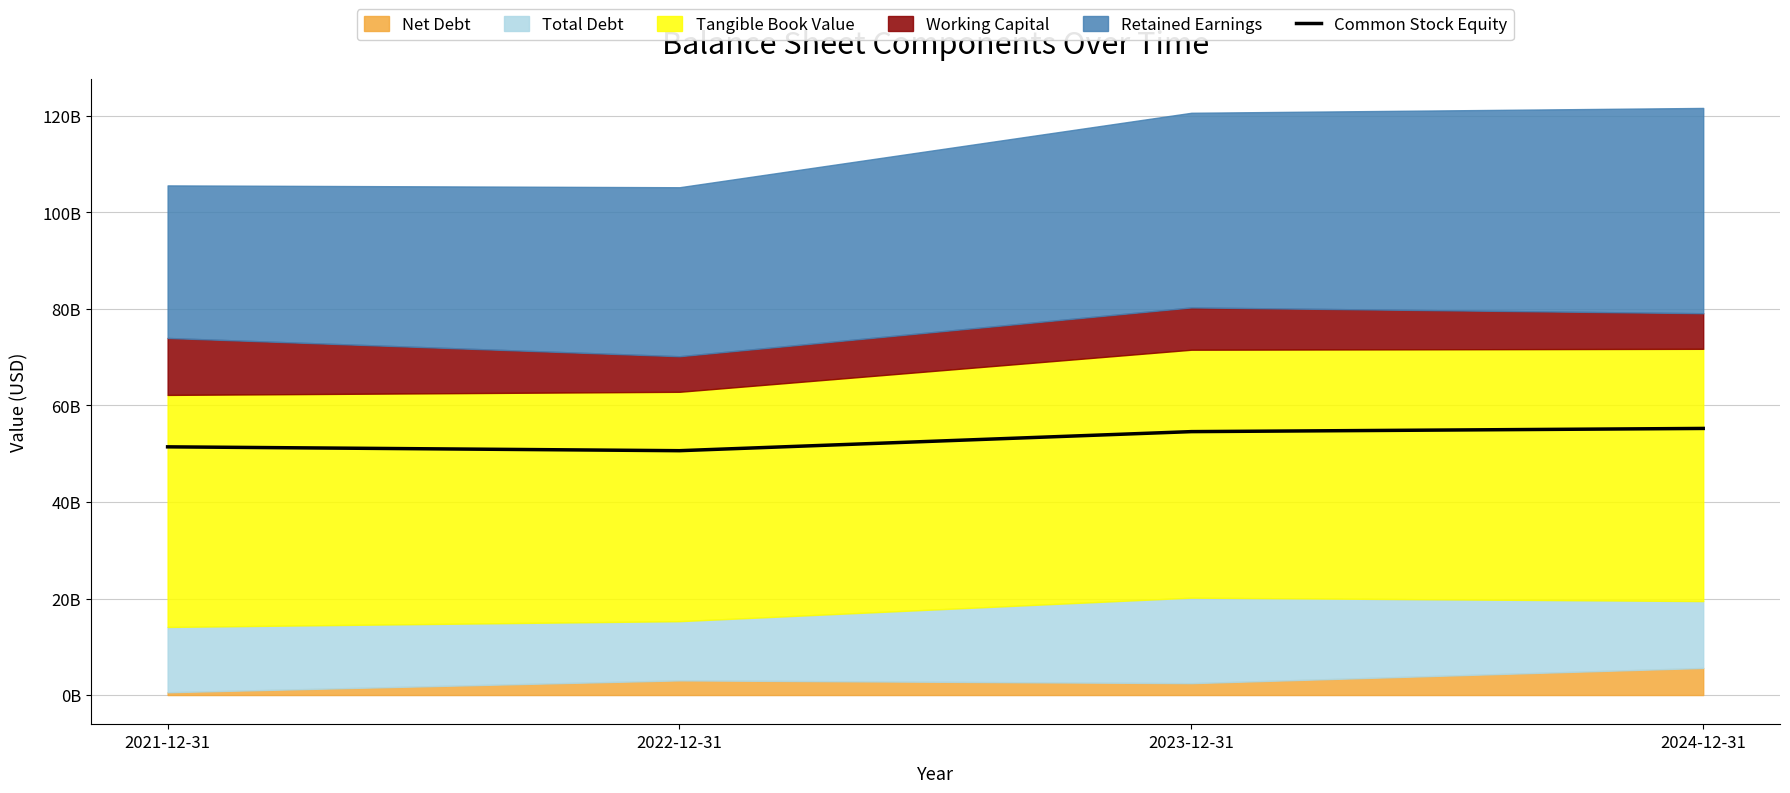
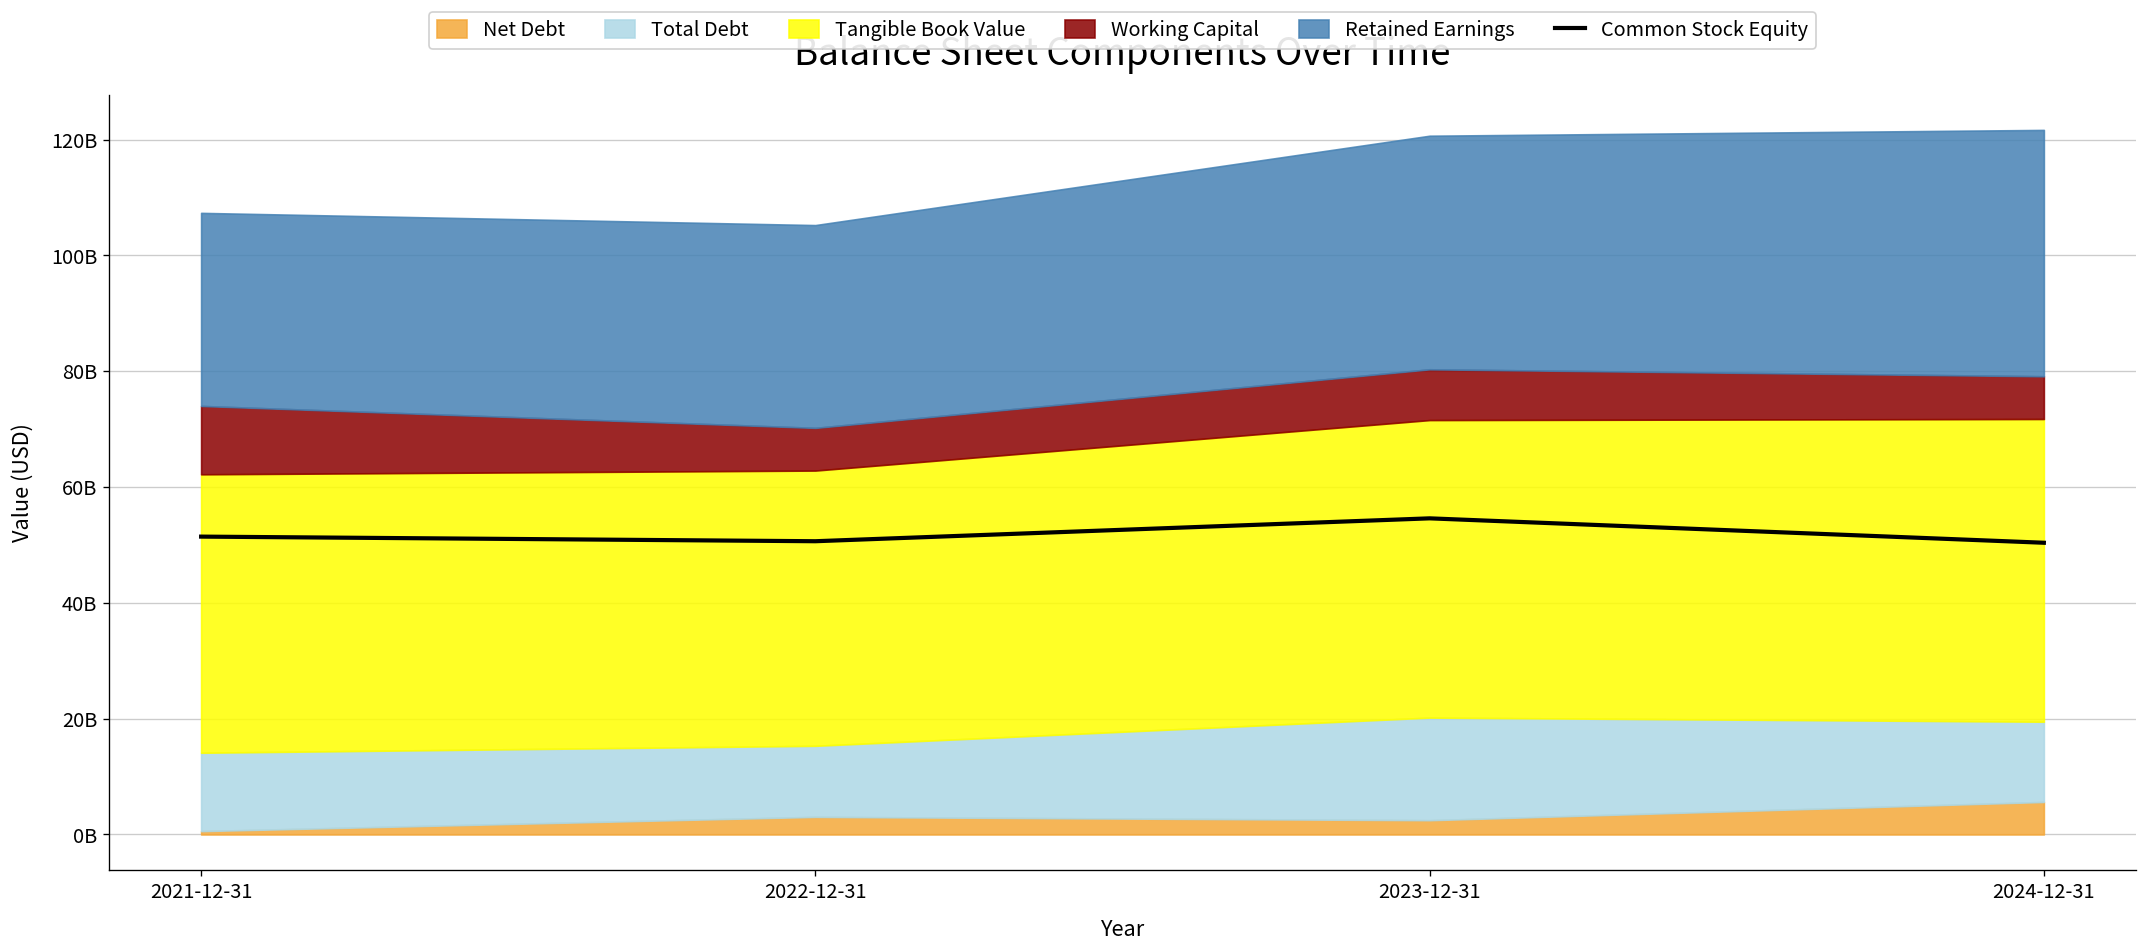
  {
    "Common Stock Equity": {
      "2021-12-31": 51000000000,
      "2022-12-31": 51000000000,
      "2023-12-31": 55000000000,
-     "2024-12-31": 55000000000
+     "2024-12-31": 50000000000
    },
    "Net Debt": {
      "2021-12-31": 1000000000,
      "2022-12-31": 3000000000,
      "2023-12-31": 2000000000,
      "2024-12-31": 6000000000
    },
    "Total Debt": {
      "2021-12-31": 14000000000,
      "2022-12-31": 12000000000,
      "2023-12-31": 18000000000,
      "2024-12-31": 14000000000
    },
    "Tangible Book Value": {
      "2021-12-31": 48000000000,
      "2022-12-31": 48000000000,
      "2023-12-31": 51000000000,
      "2024-12-31": 52000000000
    },
    "Working Capital": {
      "2021-12-31": 12000000000,
      "2022-12-31": 7000000000,
      "2023-12-31": 9000000000,
      "2024-12-31": 7000000000
    },
    "Retained Earnings": {
-     "2021-12-31": 32000000000,
+     "2021-12-31": 33000000000,
      "2022-12-31": 35000000000,
      "2023-12-31": 40000000000,
      "2024-12-31": 43000000000
    }
  }
